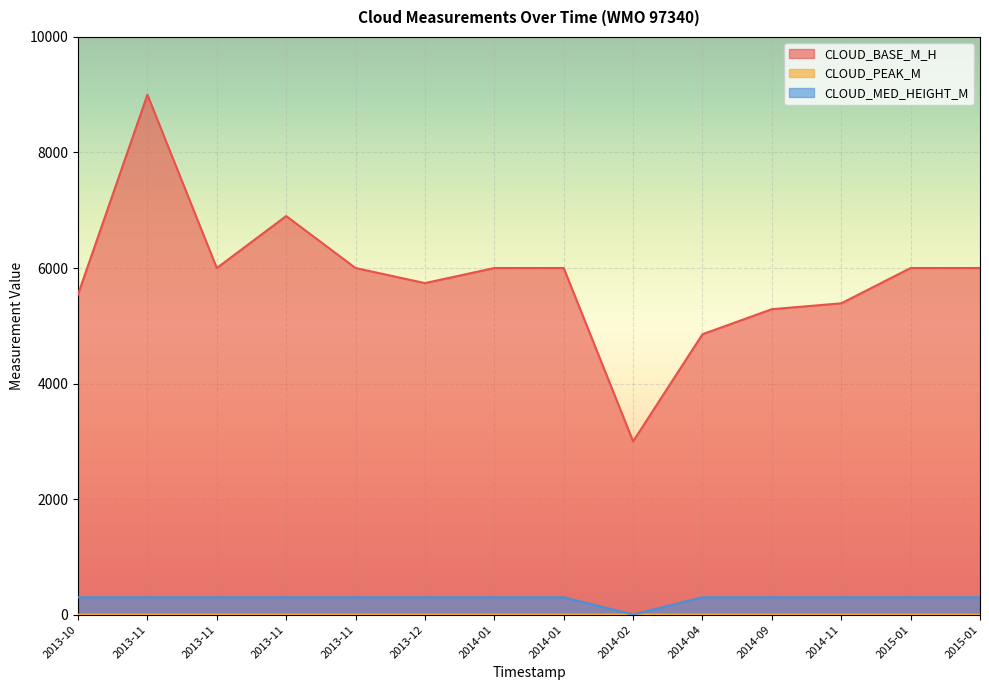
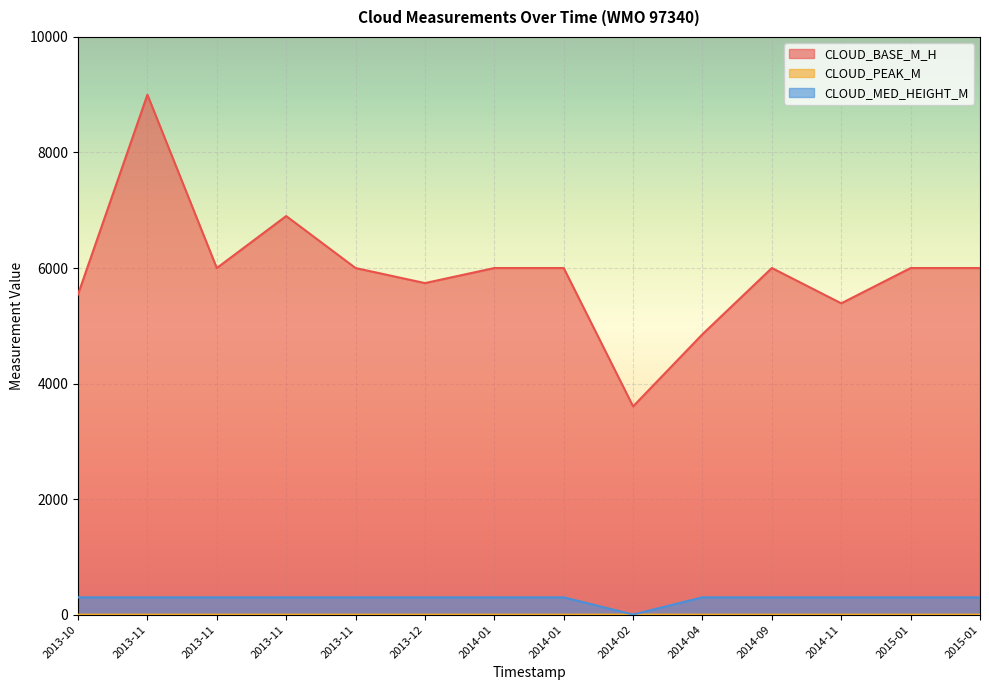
  {
    "CLOUD_BASE_M_H": {
      "2013-10": 5500,
      "2013-12": 5700,
-     "2014-02": 3000,
+     "2014-02": 3600,
      "2014-04": 4900,
-     "2014-09": 5300,
+     "2014-09": 6000,
      "2014-11": 5400
    },
    "CLOUD_PEAK_M": {
      "2013-10": 0,
      "2013-12": 0,
      "2014-04": 0,
      "2014-09": 0,
      "2014-11": 0
    },
    "CLOUD_MED_HEIGHT_M": {
      "2013-10": 300,
      "2013-12": 300,
      "2014-04": 300,
      "2014-09": 300,
      "2014-11": 300
    }
  }
